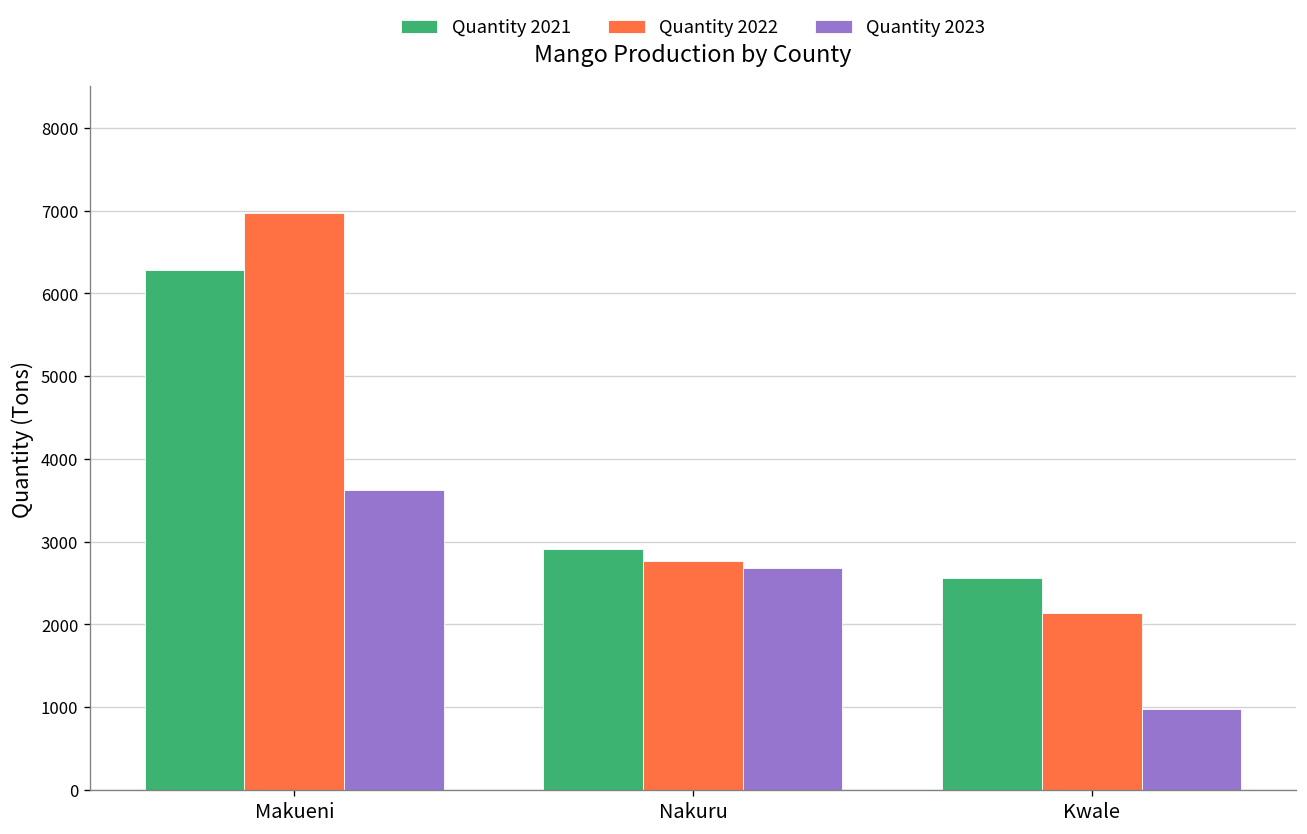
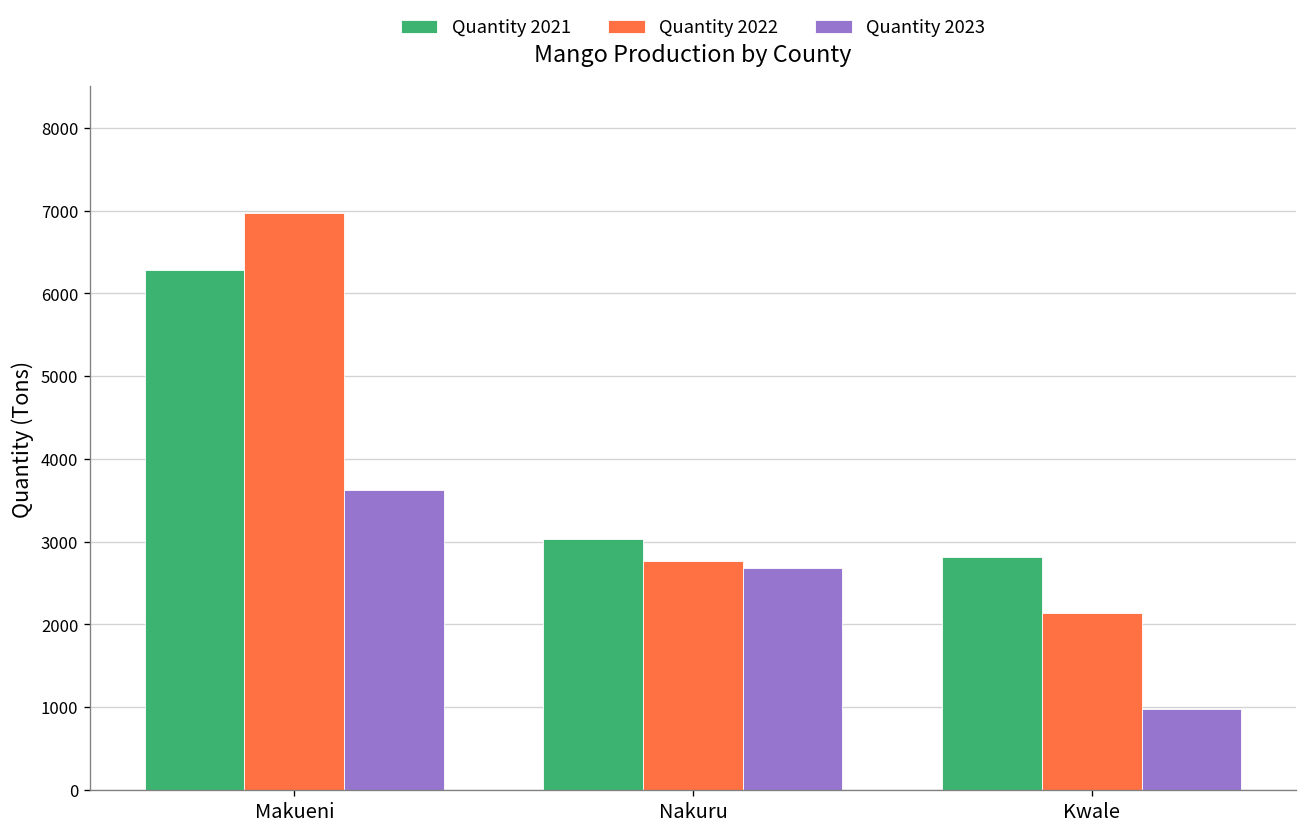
  {
    "Quantity 2021": {
      "Makueni": 6300,
-     "Nakuru": 2900,
-     "Kwale": 2600
+     "Nakuru": 3000,
+     "Kwale": 2800
    },
    "Quantity 2022": {
      "Makueni": 7000,
      "Nakuru": 2800,
      "Kwale": 2100
    },
    "Quantity 2023": {
      "Makueni": 3600,
      "Nakuru": 2700,
      "Kwale": 1000
    }
  }
